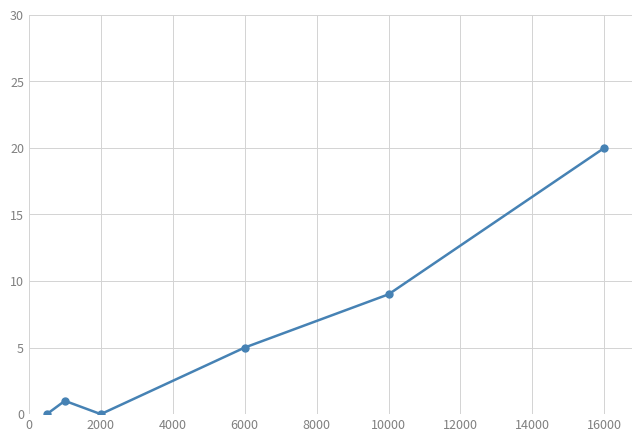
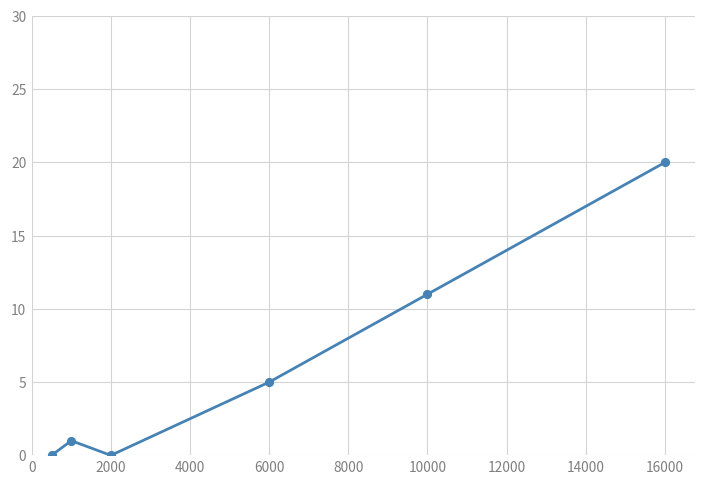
  {
    "2000": 0,
    "6000": 5,
-   "10000": 9,
+   "10000": 11,
    "16000": 20
  }
